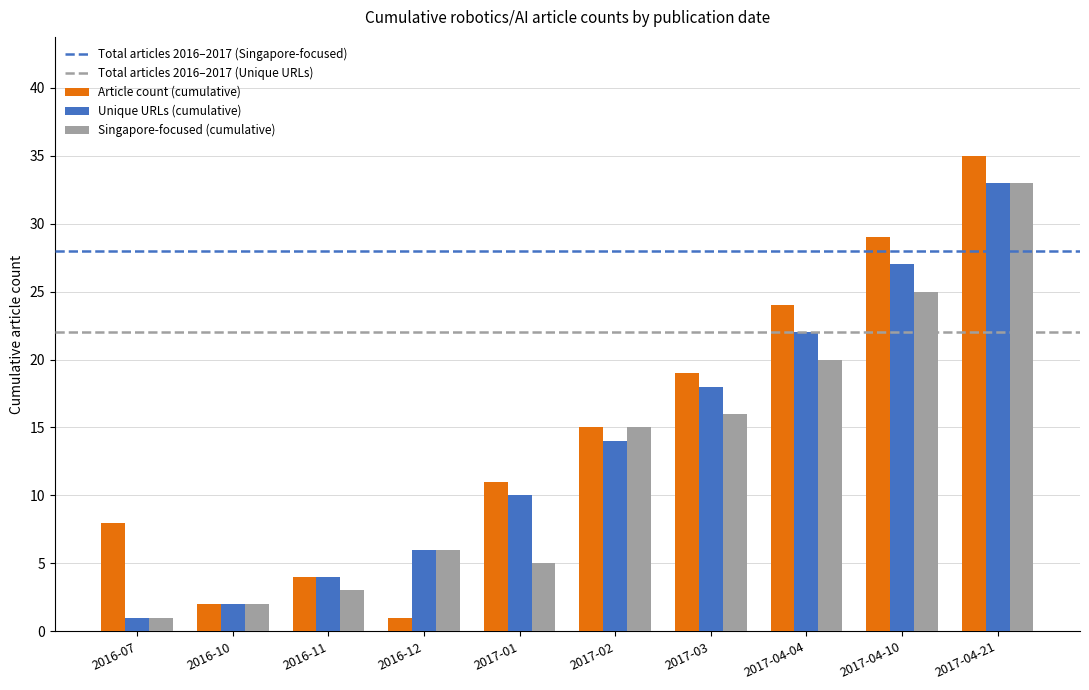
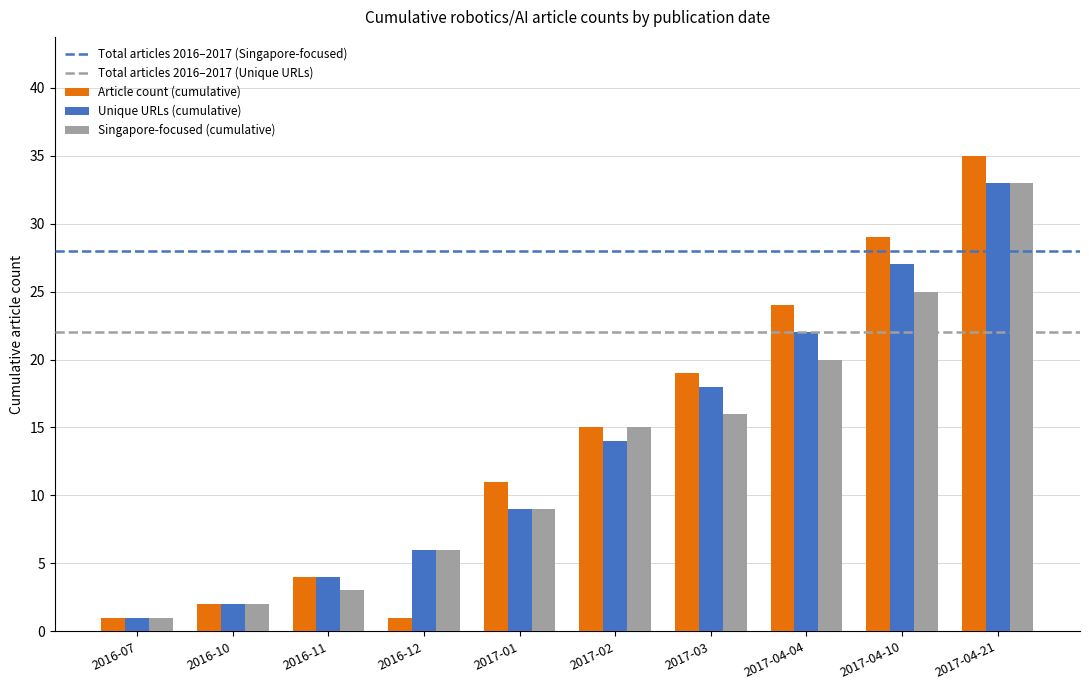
  {
    "Article count (cumulative)": {
-     "2016-07": 8,
+     "2016-07": 1,
      "2016-10": 2,
      "2016-11": 4,
      "2016-12": 1,
      "2017-01": 11,
      "2017-02": 15,
      "2017-03": 19,
      "2017-04-04": 24,
      "2017-04-10": 29,
      "2017-04-21": 35
    },
    "Unique URLs (cumulative)": {
      "2016-07": 1,
      "2016-10": 2,
      "2016-11": 4,
      "2016-12": 6,
-     "2017-01": 10,
+     "2017-01": 9,
      "2017-02": 14,
      "2017-03": 18,
      "2017-04-04": 22,
      "2017-04-10": 27,
      "2017-04-21": 33
    },
    "Singapore-focused (cumulative)": {
      "2016-07": 1,
      "2016-10": 2,
      "2016-11": 3,
      "2016-12": 6,
-     "2017-01": 5,
+     "2017-01": 9,
      "2017-02": 15,
      "2017-03": 16,
      "2017-04-04": 20,
      "2017-04-10": 25,
      "2017-04-21": 33
    }
  }
